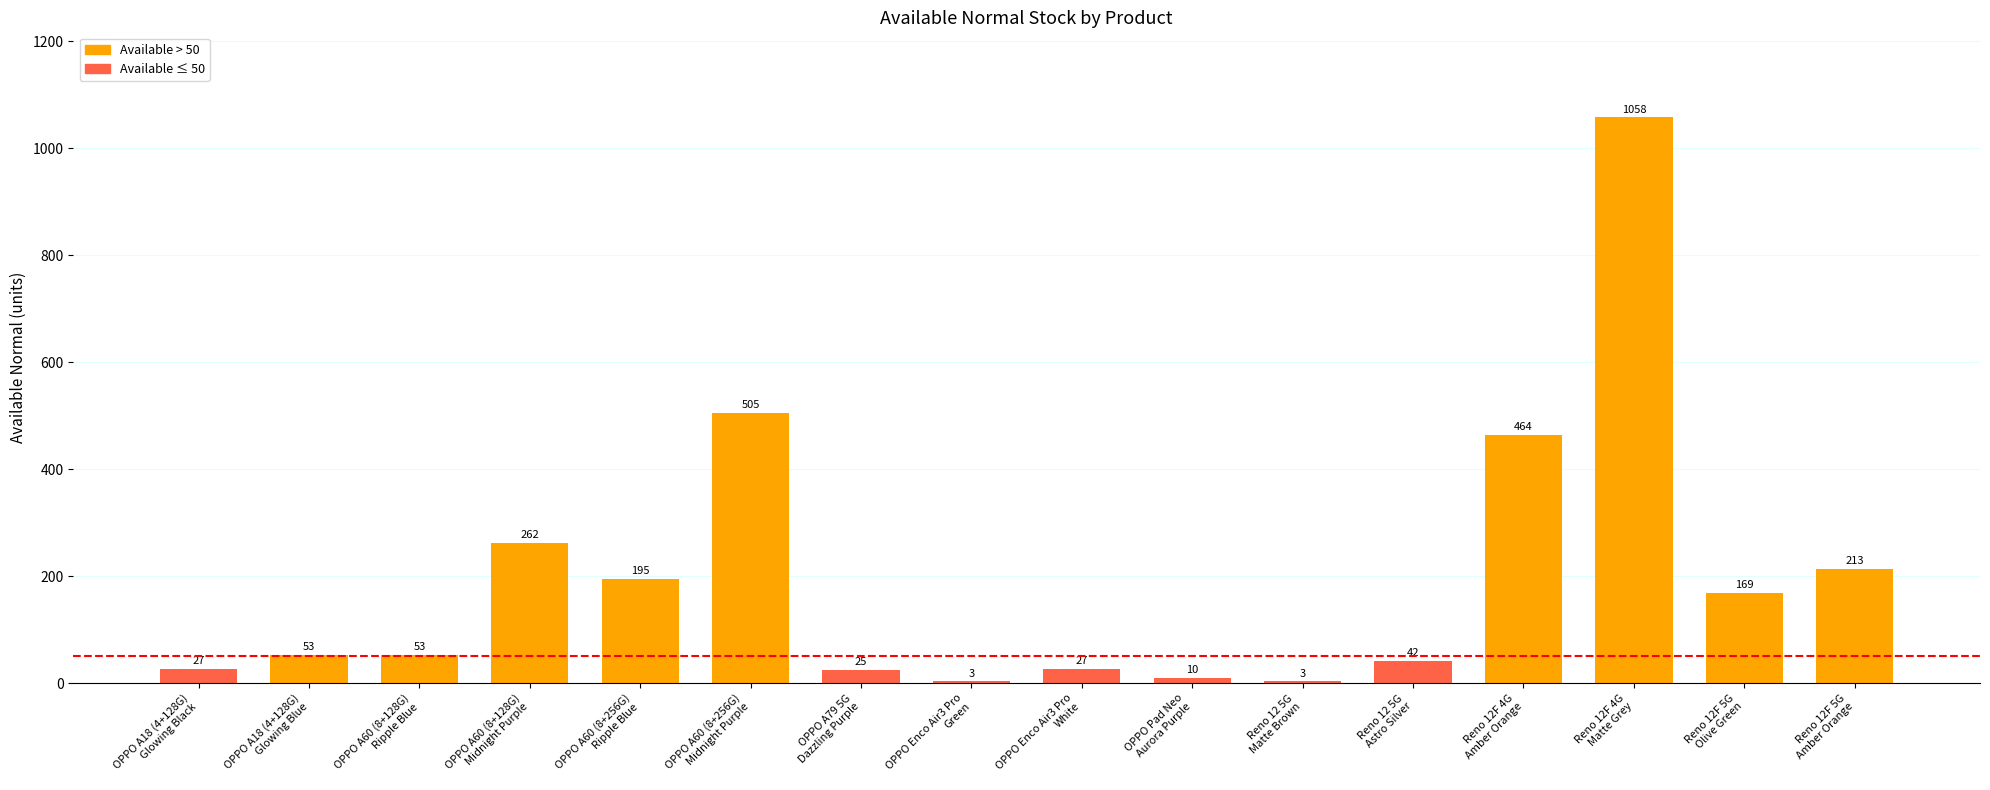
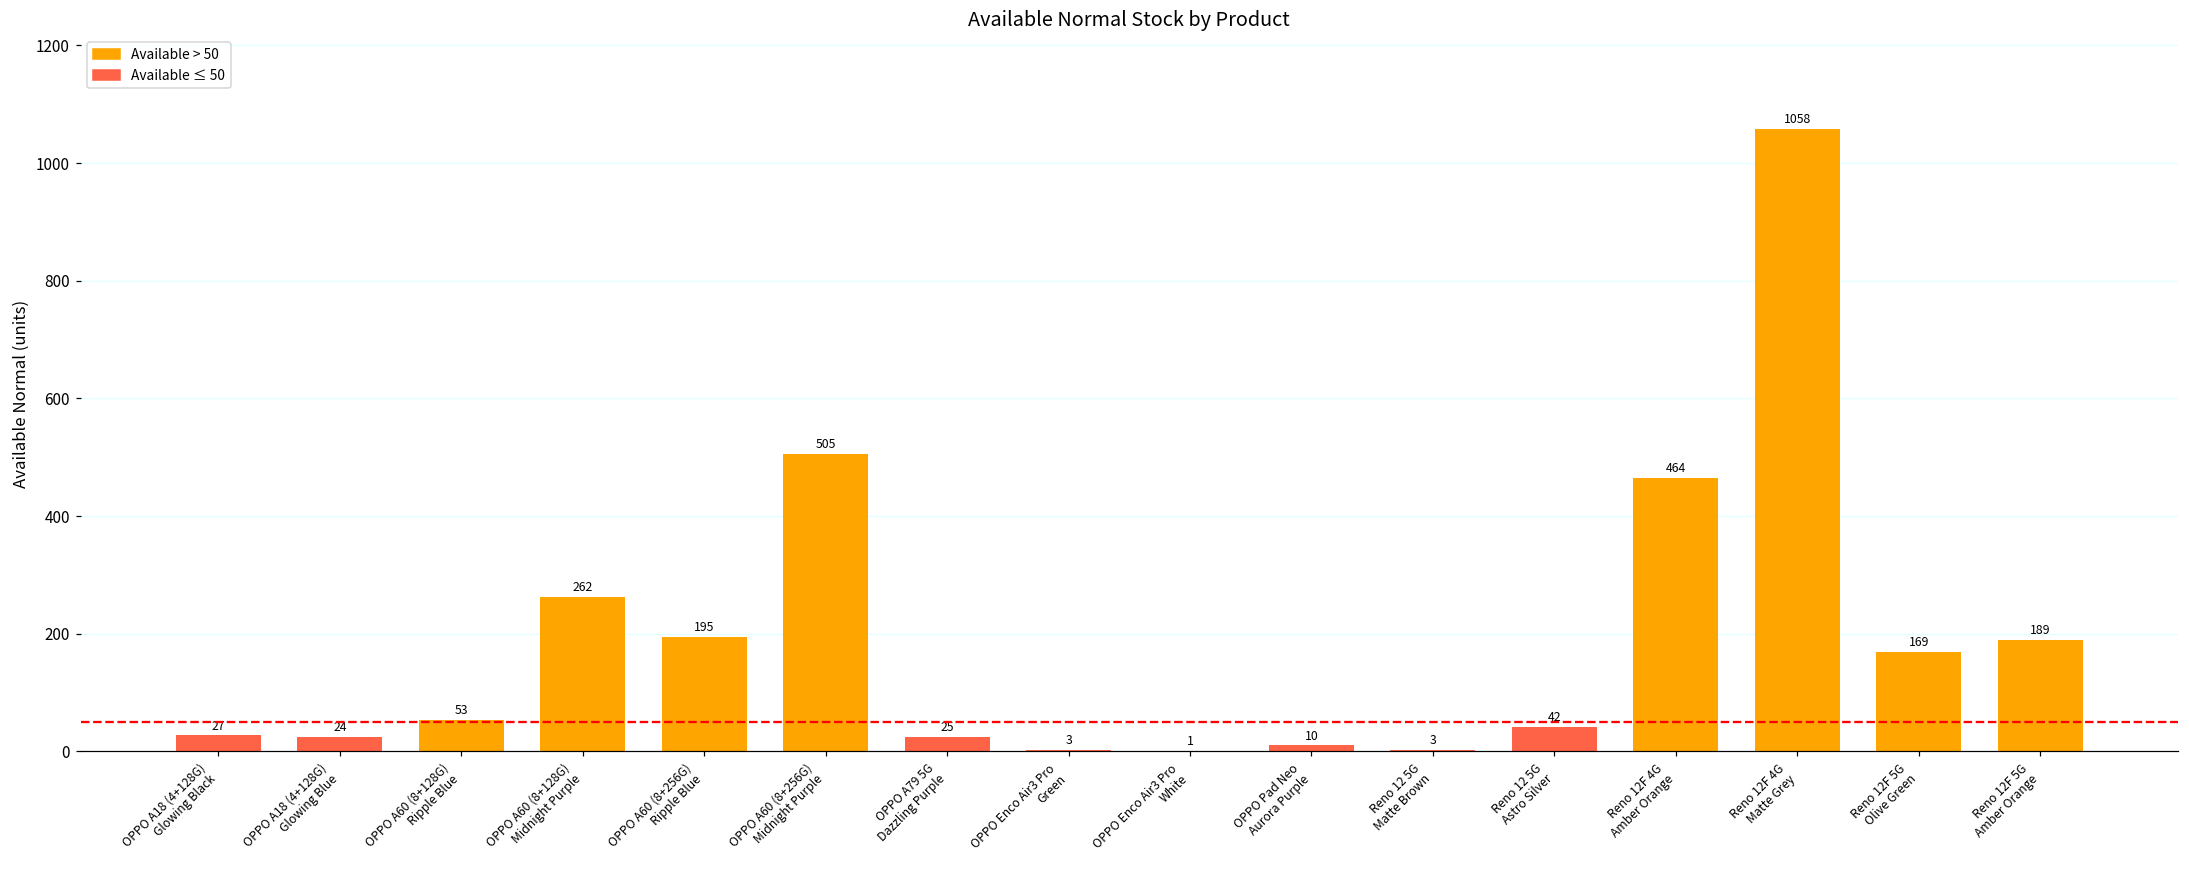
  {
    "OPPO A18 (4+128G) Glowing Black": 27,
-   "OPPO A18 (4+128G) Glowing Blue": 53,
+   "OPPO A18 (4+128G) Glowing Blue": 24,
    "OPPO A60 (8+128G) Ripple Blue": 53,
    "OPPO A60 (8+128G) Midnight Purple": 262,
    "OPPO A60 (8+256G) Ripple Blue": 195,
    "OPPO A60 (8+256G) Midnight Purple": 505,
    "OPPO A79 5G Dazzling Purple": 25,
    "OPPO Enco Air3 Pro Green": 3,
-   "OPPO Enco Air3 Pro White": 27,
+   "OPPO Enco Air3 Pro White": 1,
    "OPPO Pad Neo Aurora Purple": 10,
    "Reno 12 5G Matte Brown": 3,
    "Reno 12 5G Astro Silver": 42,
    "Reno 12F 4G Amber Orange": 464,
    "Reno 12F 4G Matte Grey": 1058,
    "Reno 12F 5G Olive Green": 169,
-   "Reno 12F 5G Amber Orange": 213
+   "Reno 12F 5G Amber Orange": 189
  }
